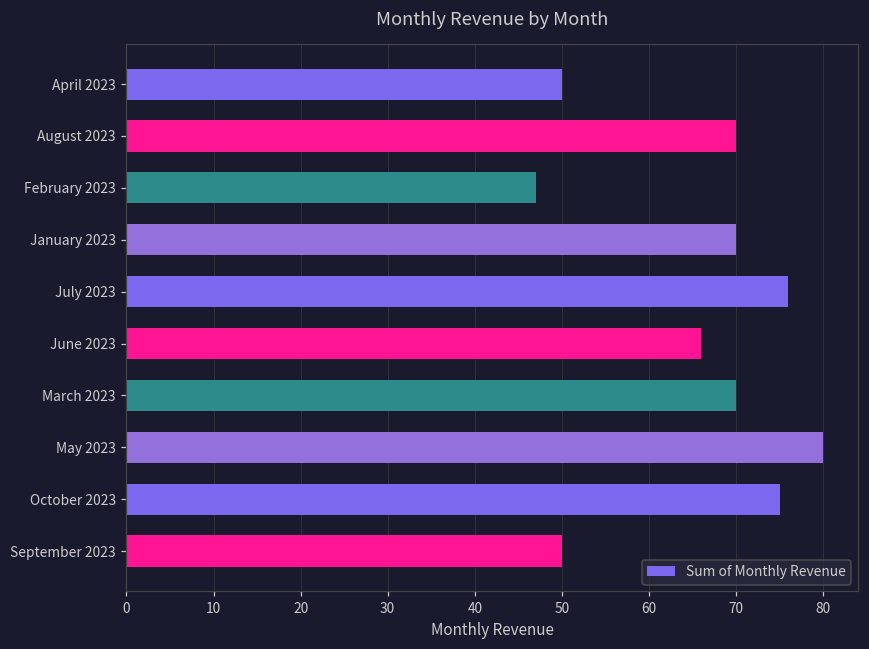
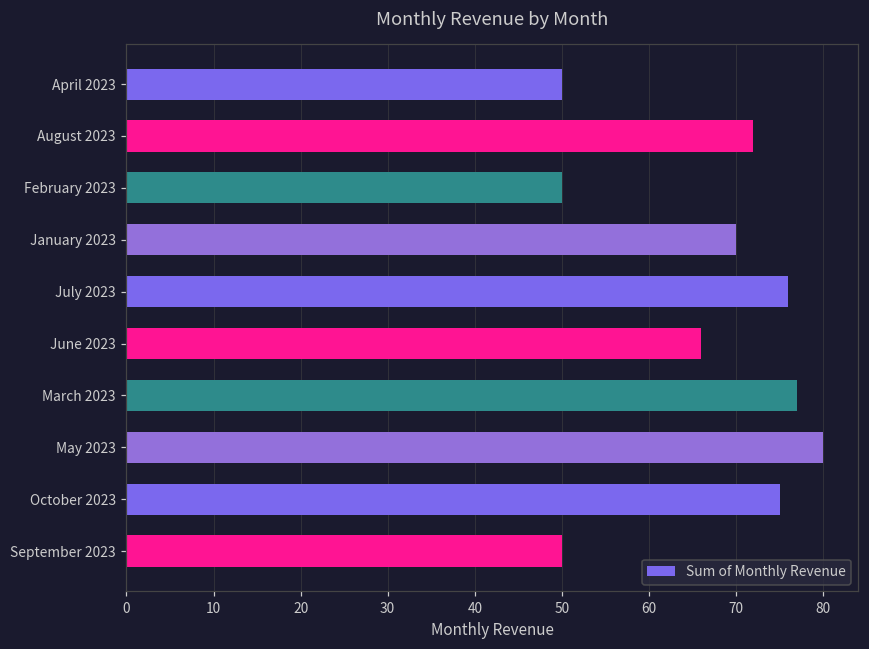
  {
    "April 2023": 50,
-   "August 2023": 70,
-   "February 2023": 47,
+   "August 2023": 72,
+   "February 2023": 50,
    "January 2023": 70,
    "July 2023": 76,
    "June 2023": 66,
-   "March 2023": 70,
+   "March 2023": 77,
    "May 2023": 80,
    "October 2023": 75,
    "September 2023": 50
  }
